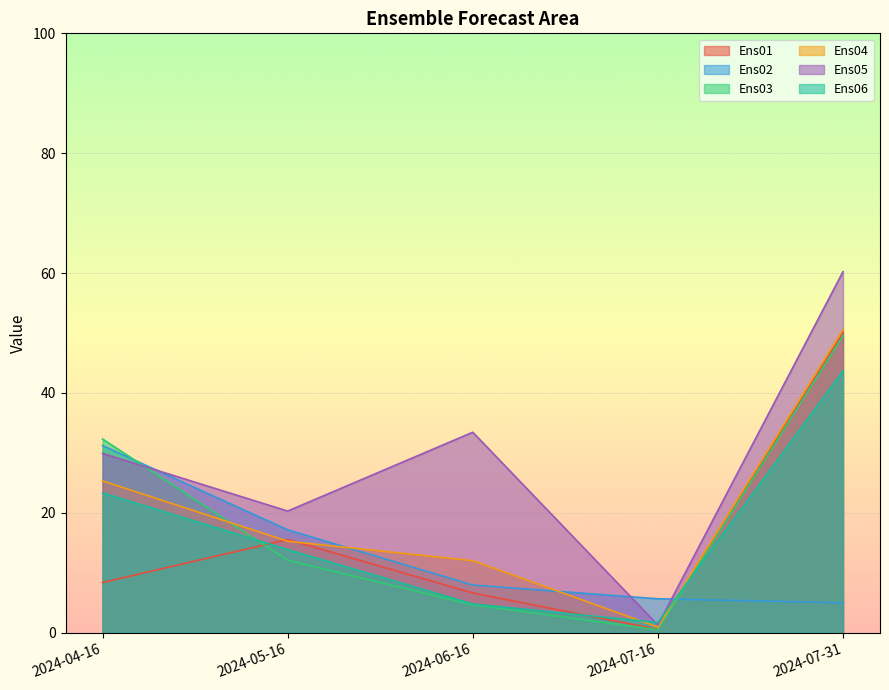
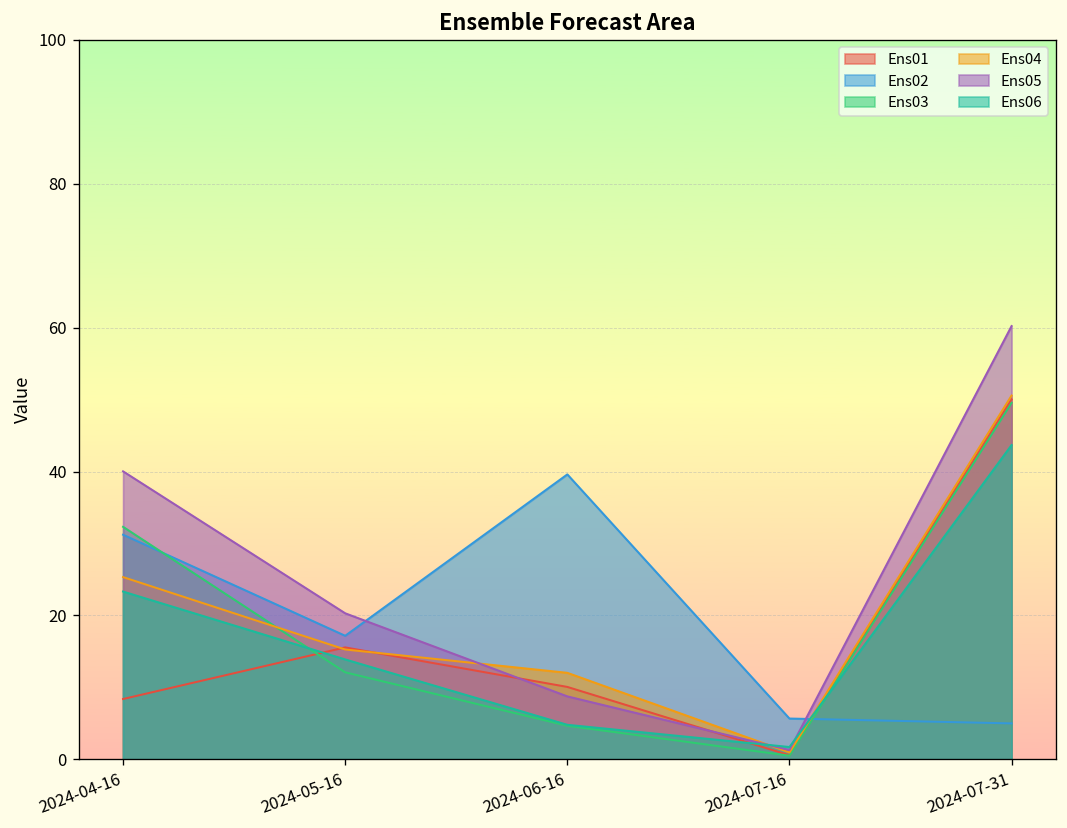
  {
    "Ens01": {
      "2024-04-16": 8,
-     "2024-06-16": 7,
+     "2024-06-16": 10,
      "2024-07-31": 50
    },
    "Ens02": {
      "2024-04-16": 31,
      "2024-05-16": 17,
-     "2024-06-16": 8,
+     "2024-06-16": 40,
      "2024-07-16": 6,
      "2024-07-31": 5
    },
    "Ens04": {
      "2024-04-16": 25,
      "2024-06-16": 12,
      "2024-07-31": 51
    },
    "Ens05": {
-     "2024-04-16": 30,
+     "2024-04-16": 40,
      "2024-05-16": 20,
-     "2024-06-16": 33,
+     "2024-06-16": 9,
      "2024-07-31": 60
    }
  }
